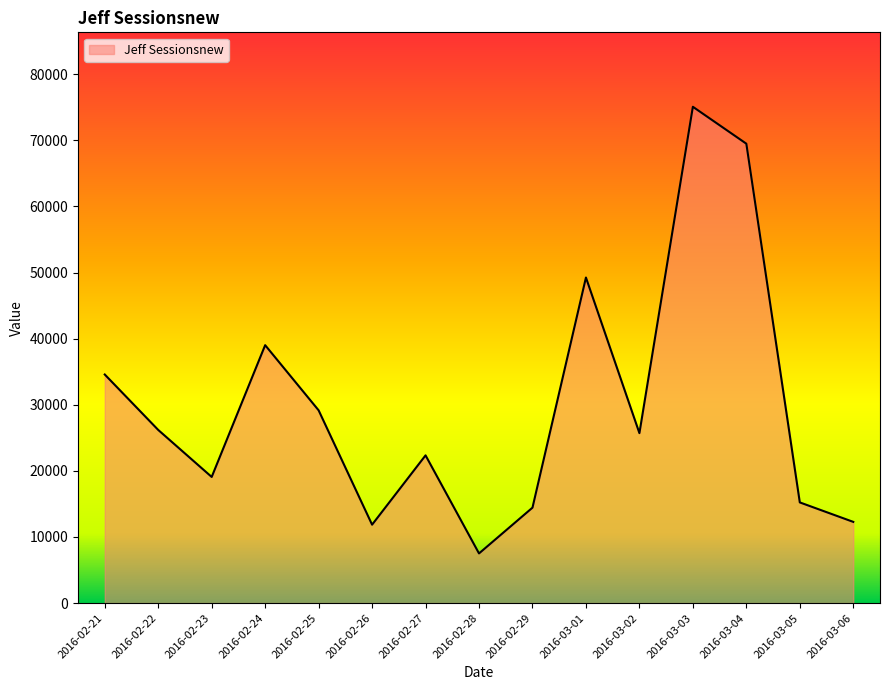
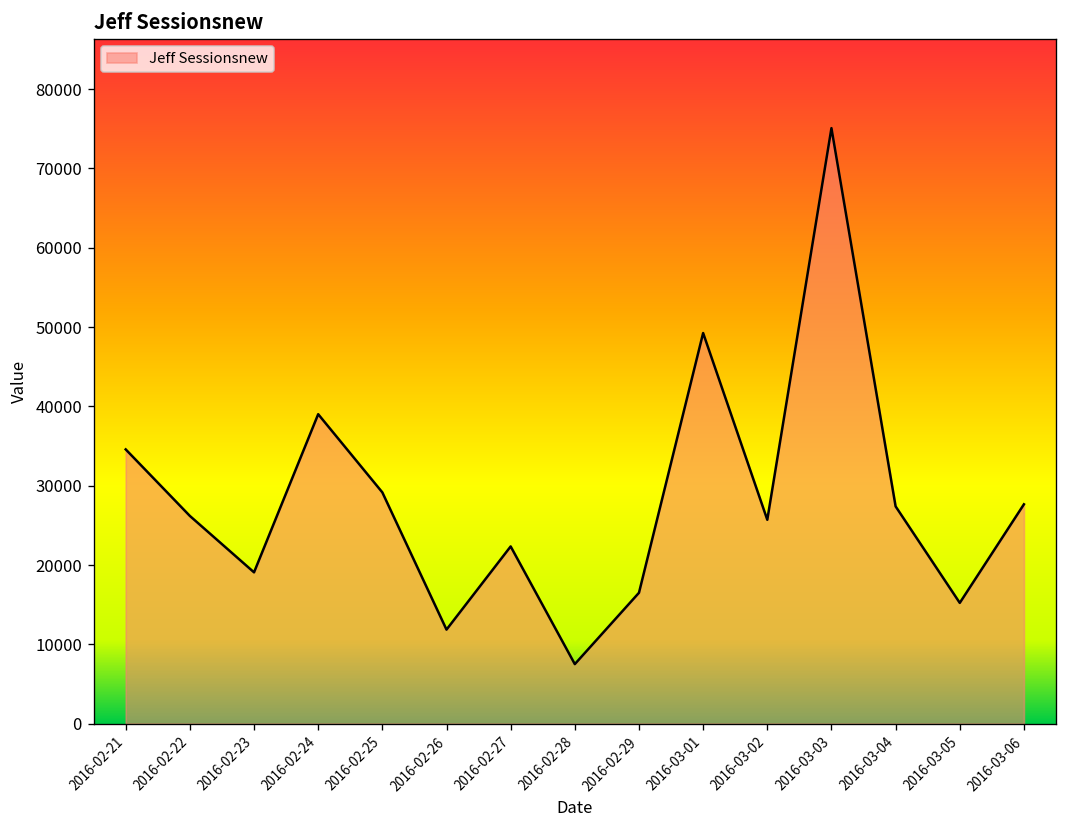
  {
    "2016-02-21": 35000,
    "2016-02-22": 26000,
    "2016-02-23": 19000,
    "2016-02-24": 39000,
    "2016-02-25": 29000,
    "2016-02-26": 12000,
    "2016-02-27": 22000,
    "2016-02-28": 8000,
-   "2016-02-29": 14000,
+   "2016-02-29": 17000,
    "2016-03-01": 49000,
    "2016-03-02": 26000,
    "2016-03-03": 75000,
-   "2016-03-04": 69000,
+   "2016-03-04": 27000,
    "2016-03-05": 15000,
-   "2016-03-06": 12000
+   "2016-03-06": 28000
  }
